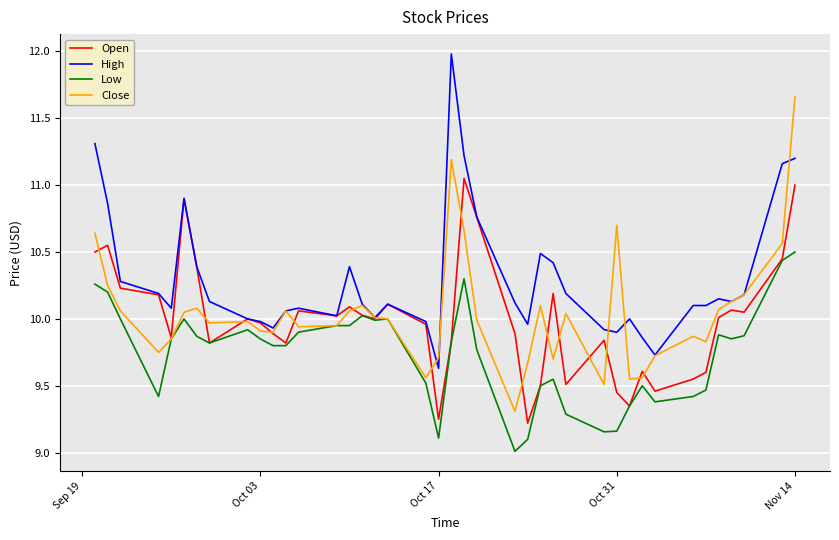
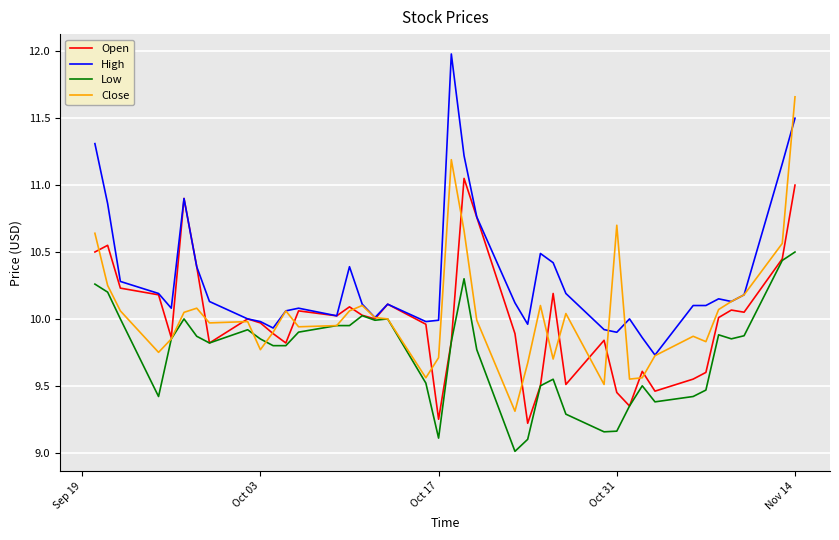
  {
    "Open": {
      "Oct 17": 9.25,
      "Oct 31": 9.45,
      "Nov 14": 11.00
    },
    "High": {
-     "Oct 17": 9.63,
+     "Oct 17": 9.99,
      "Oct 31": 9.90,
-     "Nov 14": 11.2
+     "Nov 14": 11.5
    },
    "Low": {
      "Oct 03": 9.85,
      "Oct 17": 9.11,
      "Oct 31": 9.16,
      "Nov 14": 10.50
    },
    "Close": {
-     "Oct 03": 9.91,
+     "Oct 03": 9.77,
      "Oct 17": 9.71,
      "Oct 31": 10.70,
      "Nov 14": 11.66
    }
  }
